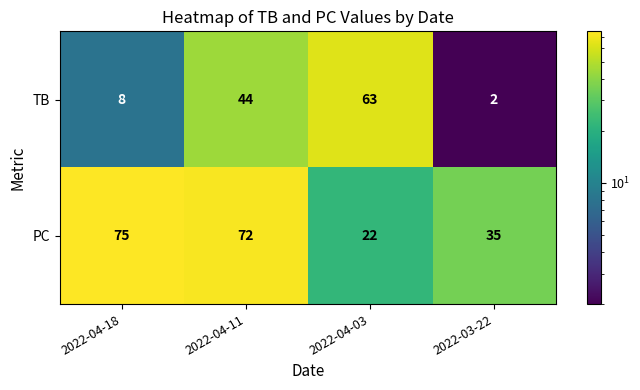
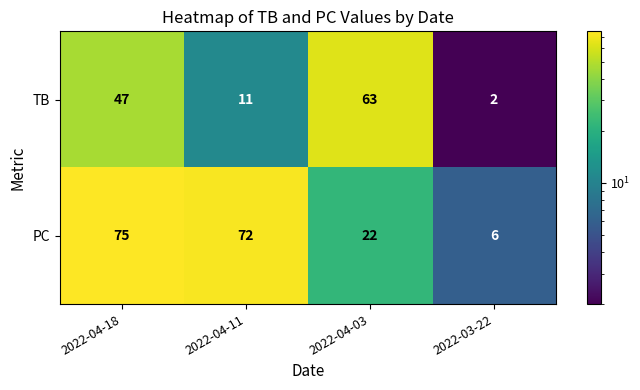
  {
    "TB": {
-     "2022-04-18": 8,
-     "2022-04-11": 44,
+     "2022-04-18": 47,
+     "2022-04-11": 11,
      "2022-04-03": 63,
      "2022-03-22": 2
    },
    "PC": {
      "2022-04-18": 75,
      "2022-04-11": 72,
      "2022-04-03": 22,
-     "2022-03-22": 35
+     "2022-03-22": 6
    }
  }
